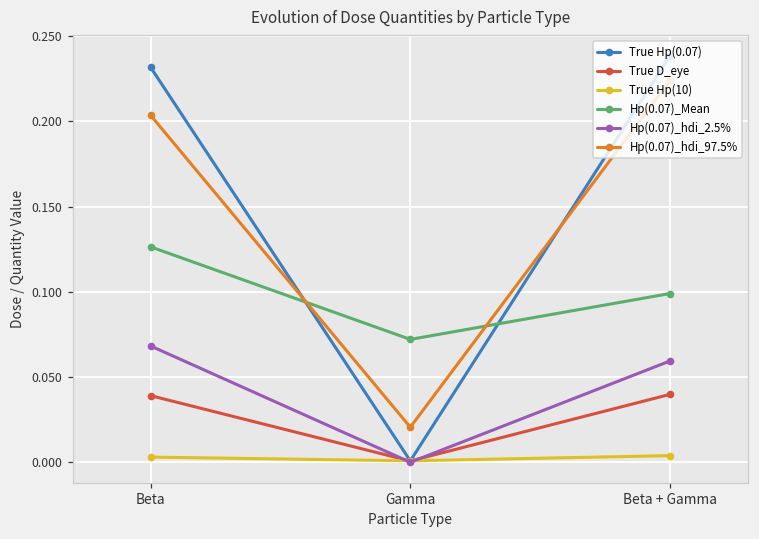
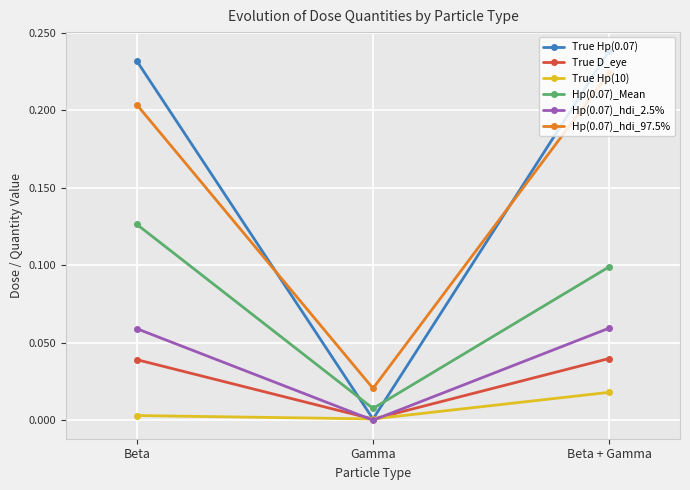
  {
    "True Hp(0.07)": {
      "Beta": 0.232
    },
    "True Hp(10)": {
      "Beta": 0.003,
-     "Beta + Gamma": 0.004
+     "Beta + Gamma": 0.018
    },
    "Hp(0.07)_Mean": {
      "Beta": 0.126,
-     "Gamma": 0.072,
+     "Gamma": 0.008,
      "Beta + Gamma": 0.099
    },
    "Hp(0.07)_hdi_2.5%": {
-     "Beta": 0.068,
+     "Beta": 0.059,
      "Beta + Gamma": 0.059
    }
  }
